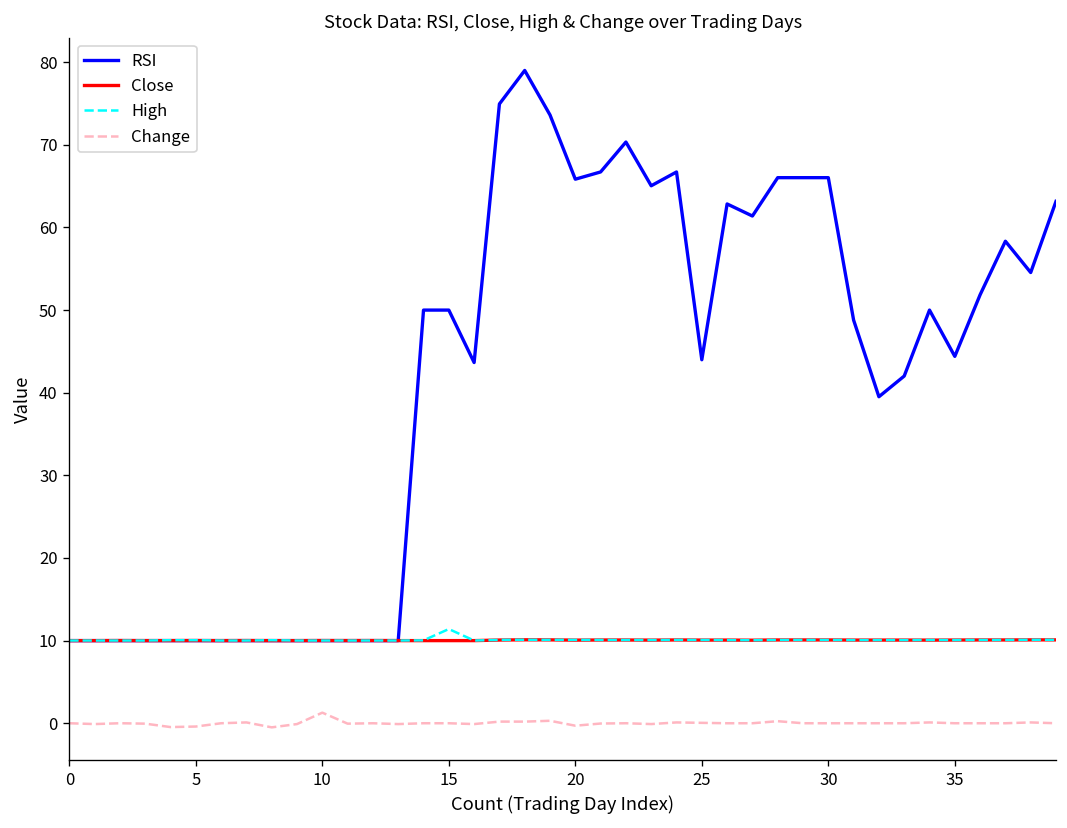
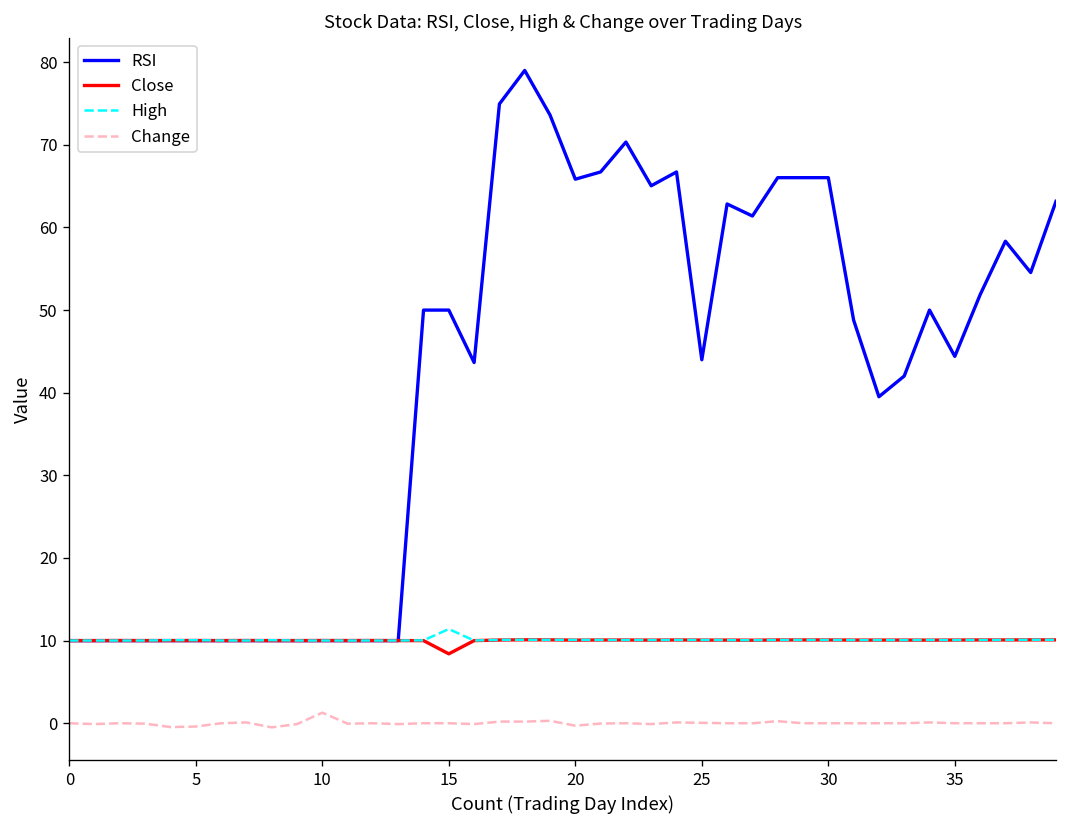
  {
    "RSI": {
      "15": 50,
      "20": 66,
      "25": 44,
      "30": 66,
      "35": 44
    },
    "Close": {
-     "15": 10
+     "15": 8
    },
    "High": {
      "15": 11
    },
    "Change": {
      "0": 0,
      "5": 0,
      "10": 1,
      "15": 0,
      "20": 0,
      "25": 0,
      "30": 0,
      "35": 0
    }
  }
